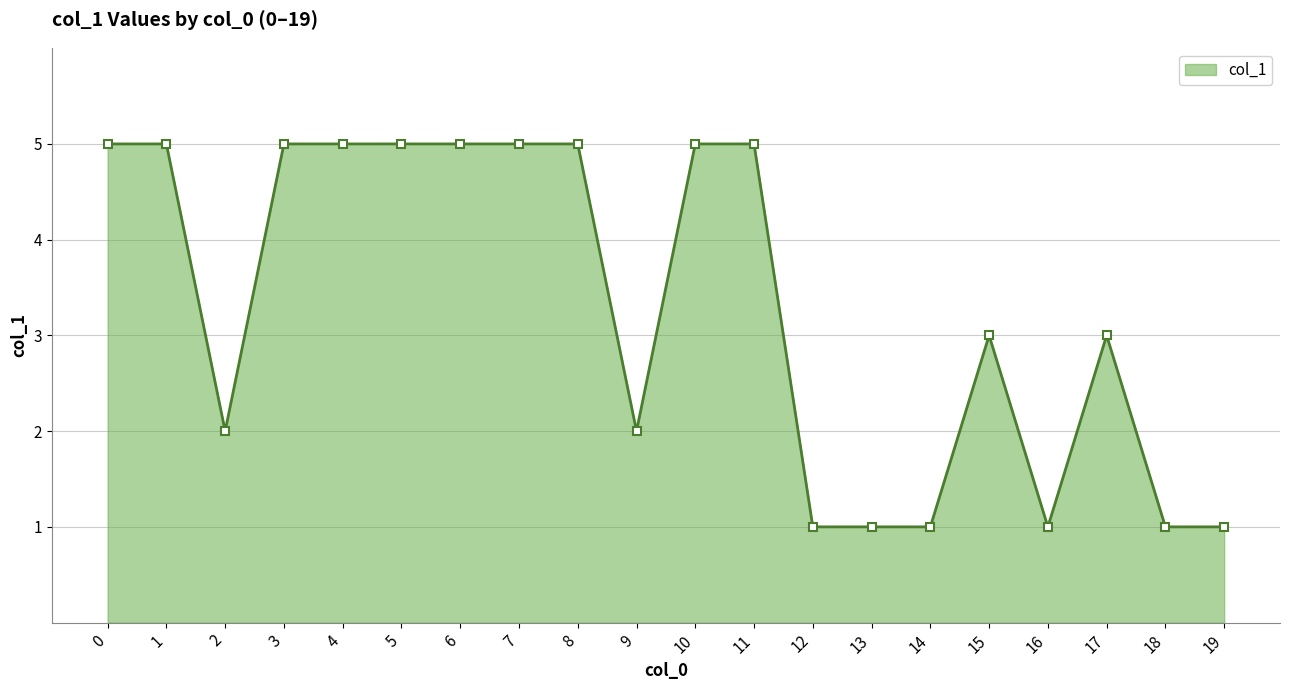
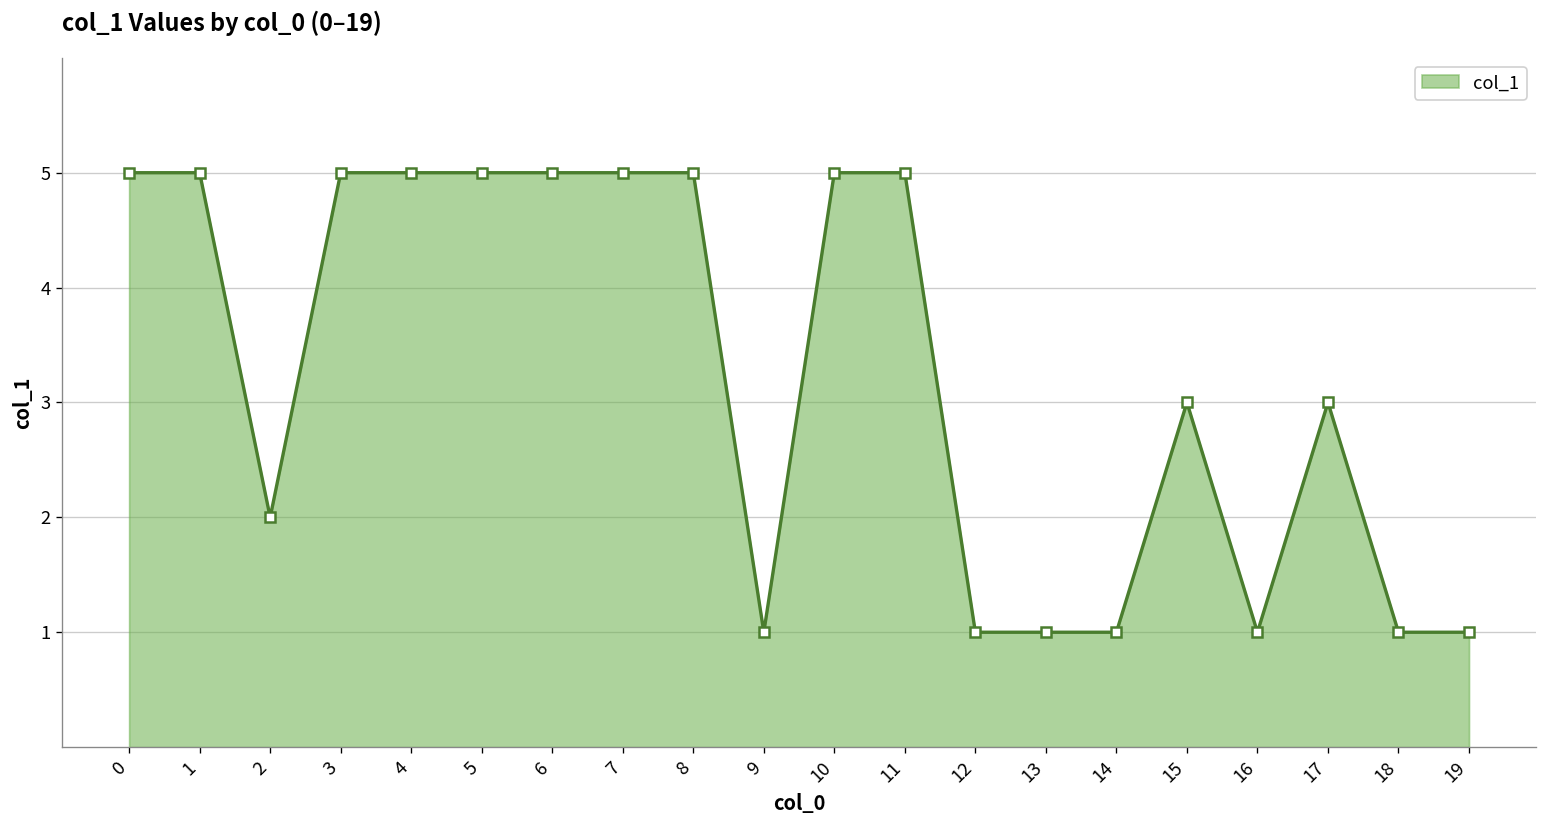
  {
    "0": 5,
    "1": 5,
    "2": 2,
    "3": 5,
    "4": 5,
    "5": 5,
    "6": 5,
    "7": 5,
    "8": 5,
-   "9": 2,
+   "9": 1,
    "10": 5,
    "11": 5,
    "12": 1,
    "13": 1,
    "14": 1,
    "15": 3,
    "16": 1,
    "17": 3,
    "18": 1,
    "19": 1
  }
